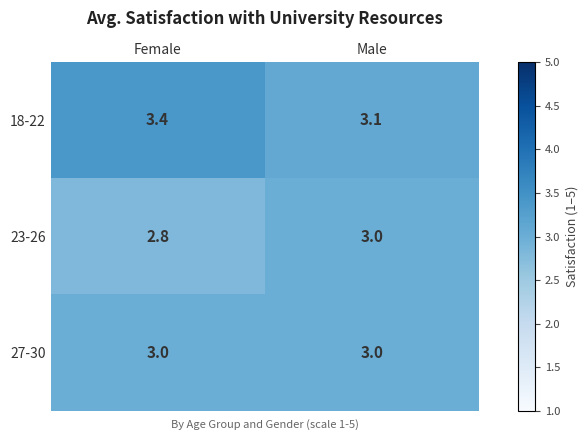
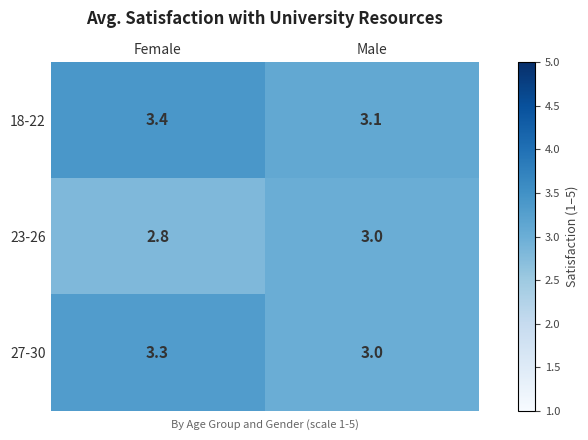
  {
    "18-22": {
      "Female": 3.4,
      "Male": 3.1
    },
    "23-26": {
      "Female": 2.8,
      "Male": 3.0
    },
    "27-30": {
-     "Female": 3.0,
+     "Female": 3.3,
      "Male": 3.0
    }
  }
